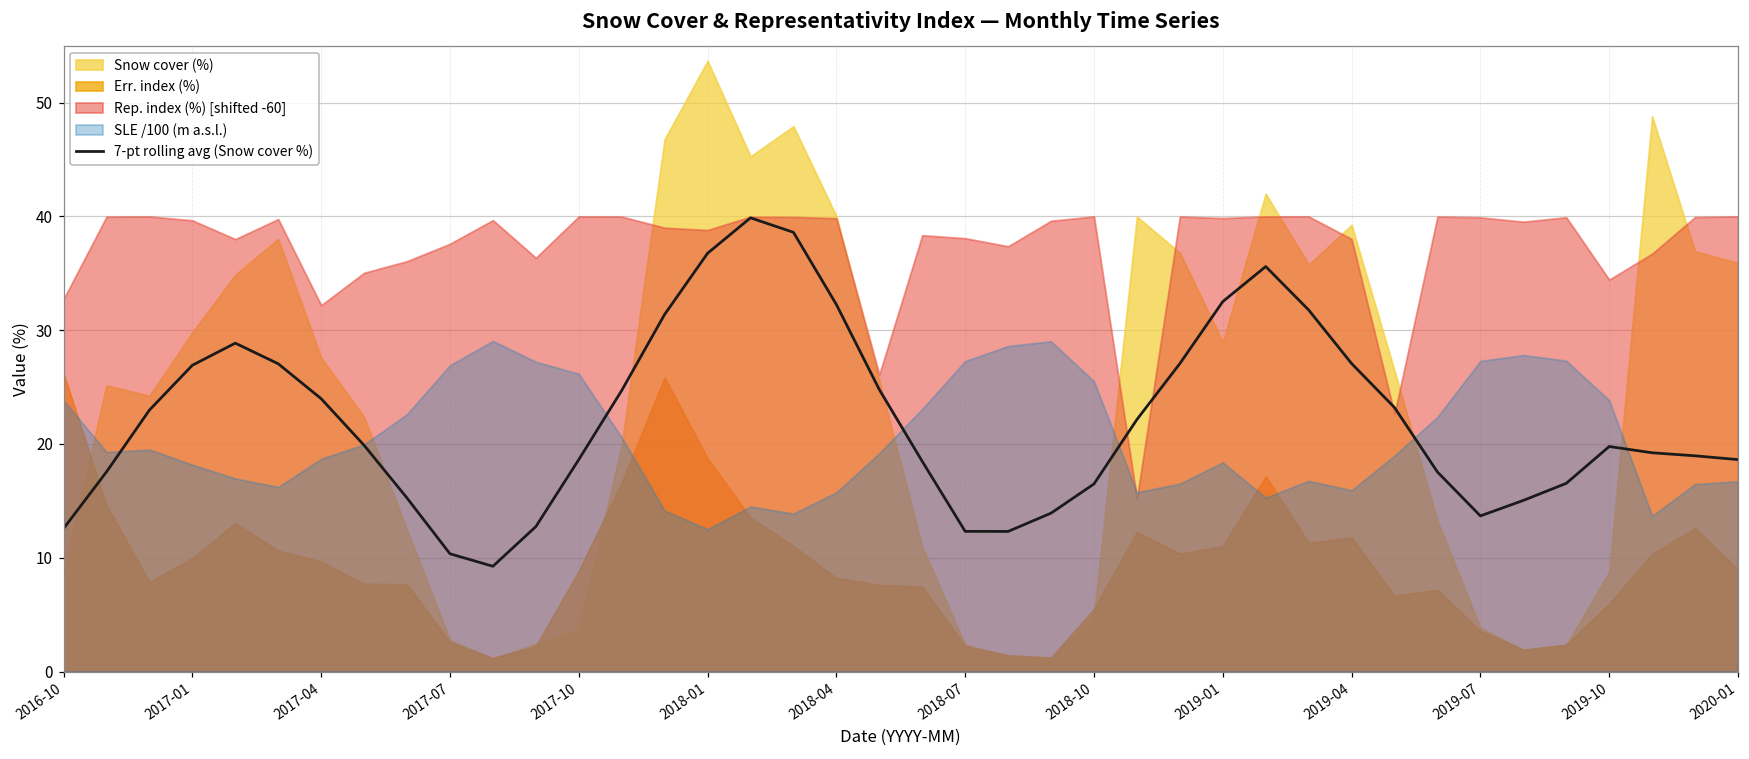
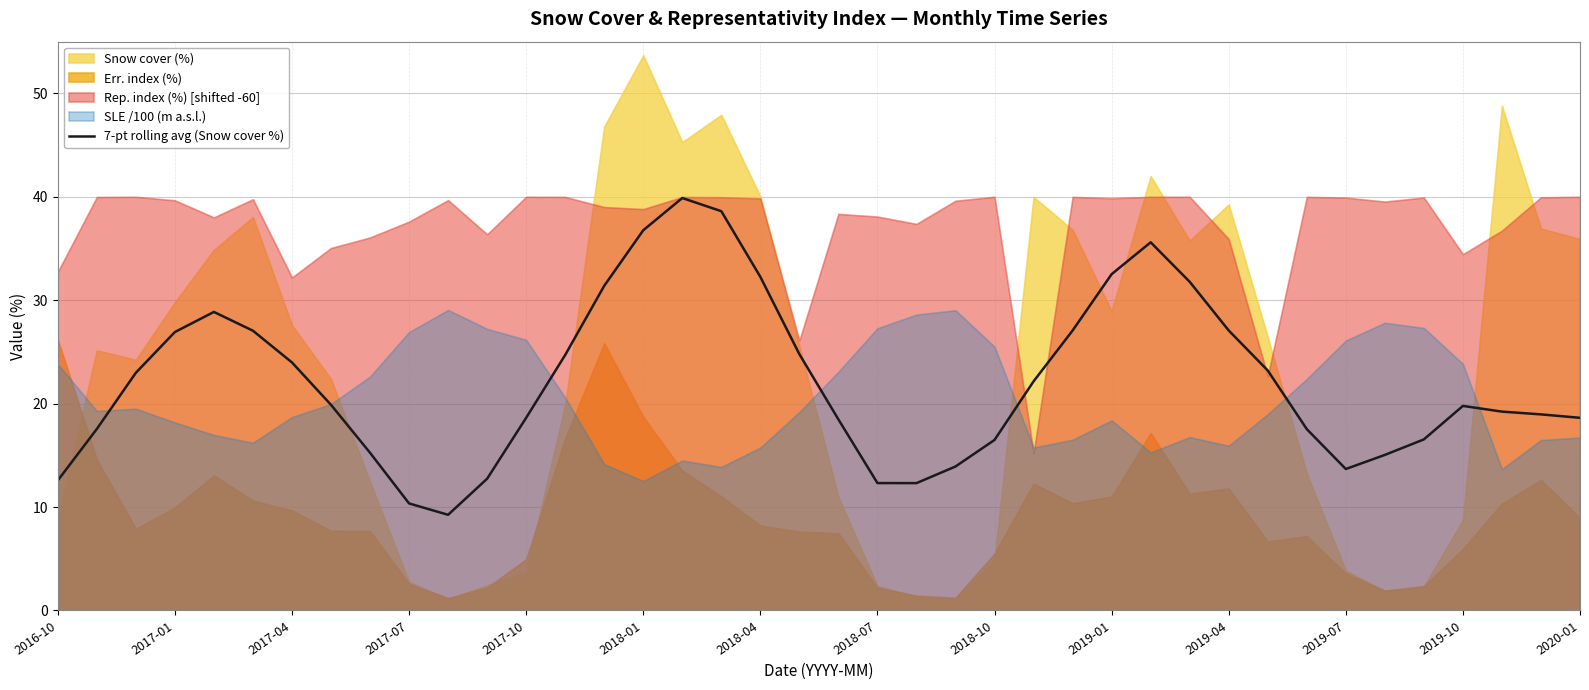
  {
    "7-pt rolling avg (Snow cover %)": {
      "2016-10": 12.6,
      "2017-01": 26.9,
      "2017-04": 24.0,
      "2017-07": 10.4,
      "2017-10": 18.6,
      "2018-01": 36.8,
      "2018-04": 32.3,
      "2018-07": 12.3,
      "2018-10": 16.5,
      "2019-01": 32.5,
      "2019-04": 27.1,
      "2019-07": 13.7,
      "2019-10": 19.8,
      "2020-01": 18.6
    },
    "Snow cover (%)": {
      "2016-10": 8.8,
      "2017-01": 29.8,
      "2017-04": 27.6,
      "2017-10": 3.7,
      "2018-01": 53.7,
      "2018-10": 4.9,
      "2019-01": 29.0,
      "2019-04": 39.3,
      "2019-07": 3.9,
      "2019-10": 8.8,
      "2020-01": 35.9
    },
    "Err. index (%)": {
      "2016-10": 26.2,
      "2017-01": 10.0,
      "2017-04": 9.7,
-     "2017-10": 8.8,
+     "2017-10": 5.0,
      "2018-01": 18.7,
      "2018-04": 8.2,
      "2018-10": 5.5,
      "2019-01": 11.0,
      "2019-04": 11.8,
      "2019-07": 3.6,
      "2019-10": 6.0,
      "2020-01": 9.0
    },
    "Rep. index (%) [shifted -60]": {
      "2016-10": 32.7,
      "2017-01": 39.7,
      "2017-04": 32.2,
      "2017-07": 37.6,
      "2017-10": 40.0,
      "2018-01": 38.8,
      "2018-07": 38.1,
      "2018-10": 40.0,
      "2019-01": 39.9,
-     "2019-04": 38.0,
+     "2019-04": 35.9,
      "2019-07": 39.9,
      "2019-10": 34.5,
      "2020-01": 40.0
    },
    "SLE /100 (m a.s.l.)": {
      "2016-10": 23.8,
      "2017-01": 18.2,
      "2017-04": 18.7,
      "2017-07": 26.9,
      "2017-10": 26.2,
      "2018-01": 12.5,
      "2018-04": 15.8,
      "2018-07": 27.3,
      "2018-10": 25.5,
      "2019-01": 18.4,
      "2019-04": 15.9,
-     "2019-07": 27.3,
+     "2019-07": 26.1,
      "2019-10": 23.8,
      "2020-01": 16.7
    }
  }
